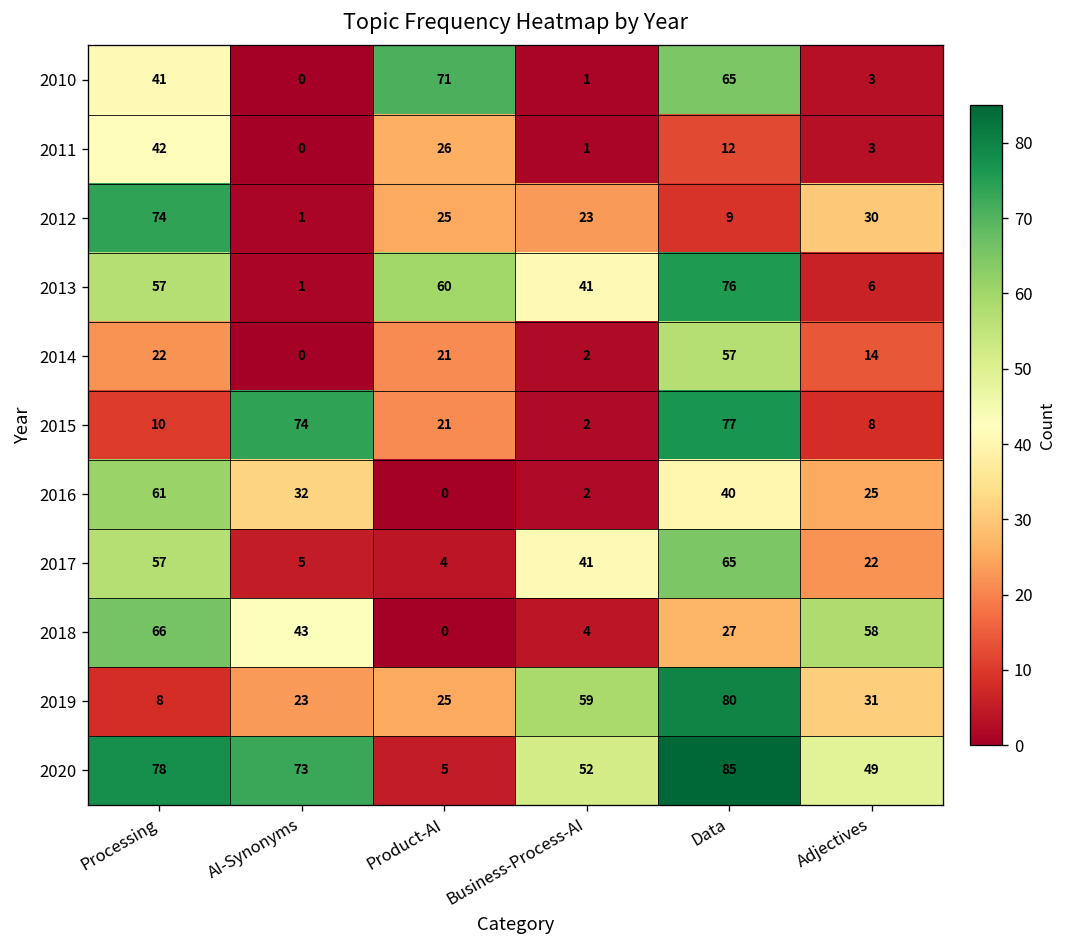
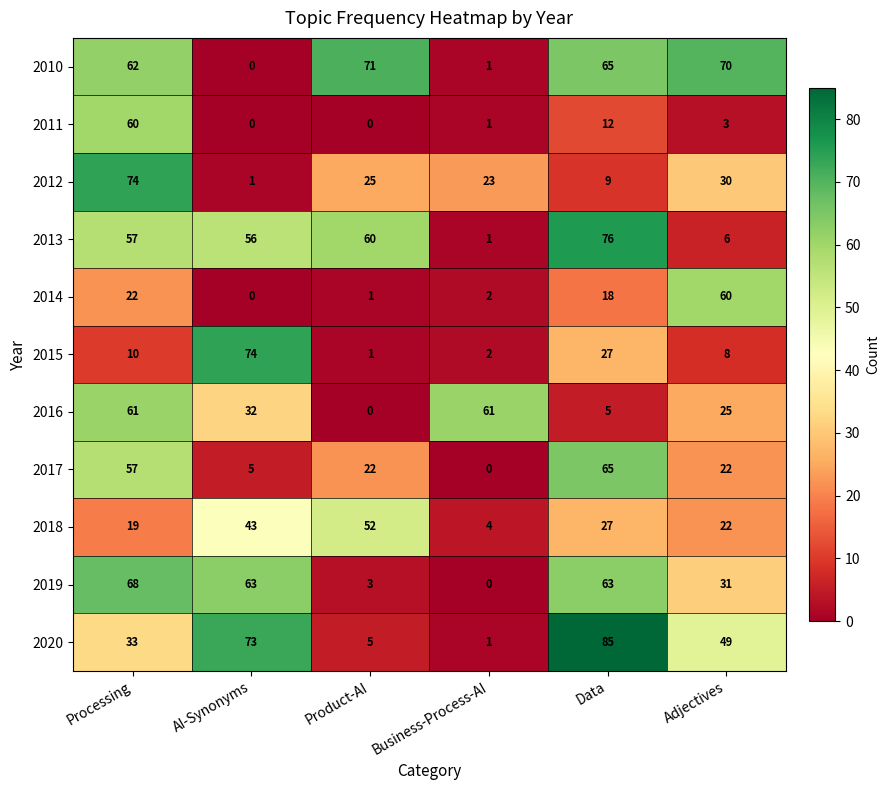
  {
    "2010": {
-     "Processing": 41,
+     "Processing": 62,
      "AI-Synonyms": 0,
      "Product-AI": 71,
      "Business-Process-AI": 1,
      "Data": 65,
-     "Adjectives": 3
+     "Adjectives": 70
    },
    "2011": {
-     "Processing": 42,
+     "Processing": 60,
      "AI-Synonyms": 0,
-     "Product-AI": 26,
+     "Product-AI": 0,
      "Business-Process-AI": 1,
      "Data": 12,
      "Adjectives": 3
    },
    "2012": {
      "Processing": 74,
      "AI-Synonyms": 1,
      "Product-AI": 25,
      "Business-Process-AI": 23,
      "Data": 9,
      "Adjectives": 30
    },
    "2013": {
      "Processing": 57,
-     "AI-Synonyms": 1,
+     "AI-Synonyms": 56,
      "Product-AI": 60,
-     "Business-Process-AI": 41,
+     "Business-Process-AI": 1,
      "Data": 76,
      "Adjectives": 6
    },
    "2014": {
      "Processing": 22,
      "AI-Synonyms": 0,
-     "Product-AI": 21,
+     "Product-AI": 1,
      "Business-Process-AI": 2,
-     "Data": 57,
-     "Adjectives": 14
+     "Data": 18,
+     "Adjectives": 60
    },
    "2015": {
      "Processing": 10,
      "AI-Synonyms": 74,
-     "Product-AI": 21,
+     "Product-AI": 1,
      "Business-Process-AI": 2,
-     "Data": 77,
+     "Data": 27,
      "Adjectives": 8
    },
    "2016": {
      "Processing": 61,
      "AI-Synonyms": 32,
      "Product-AI": 0,
-     "Business-Process-AI": 2,
-     "Data": 40,
+     "Business-Process-AI": 61,
+     "Data": 5,
      "Adjectives": 25
    },
    "2017": {
      "Processing": 57,
      "AI-Synonyms": 5,
-     "Product-AI": 4,
-     "Business-Process-AI": 41,
+     "Product-AI": 22,
+     "Business-Process-AI": 0,
      "Data": 65,
      "Adjectives": 22
    },
    "2018": {
-     "Processing": 66,
+     "Processing": 19,
      "AI-Synonyms": 43,
-     "Product-AI": 0,
+     "Product-AI": 52,
      "Business-Process-AI": 4,
      "Data": 27,
-     "Adjectives": 58
+     "Adjectives": 22
    },
    "2019": {
-     "Processing": 8,
-     "AI-Synonyms": 23,
-     "Product-AI": 25,
-     "Business-Process-AI": 59,
-     "Data": 80,
+     "Processing": 68,
+     "AI-Synonyms": 63,
+     "Product-AI": 3,
+     "Business-Process-AI": 0,
+     "Data": 63,
      "Adjectives": 31
    },
    "2020": {
-     "Processing": 78,
+     "Processing": 33,
      "AI-Synonyms": 73,
      "Product-AI": 5,
-     "Business-Process-AI": 52,
+     "Business-Process-AI": 1,
      "Data": 85,
      "Adjectives": 49
    }
  }
